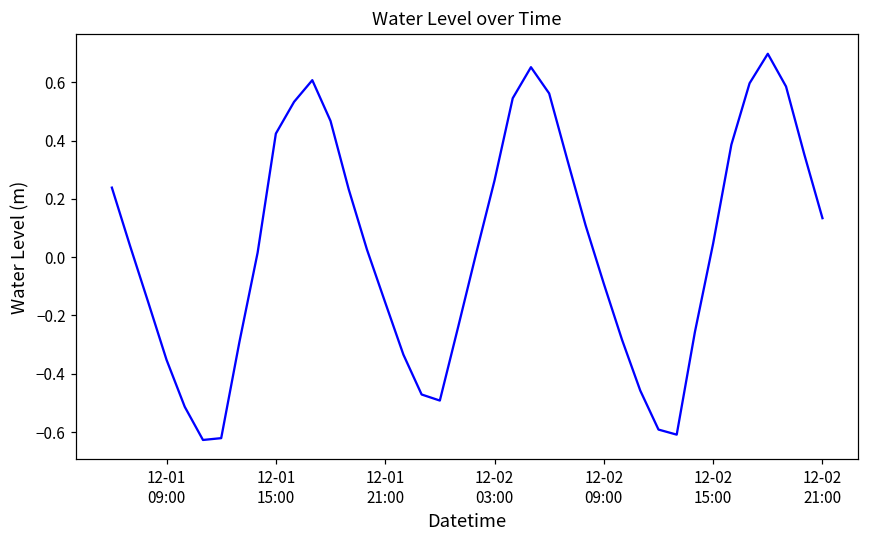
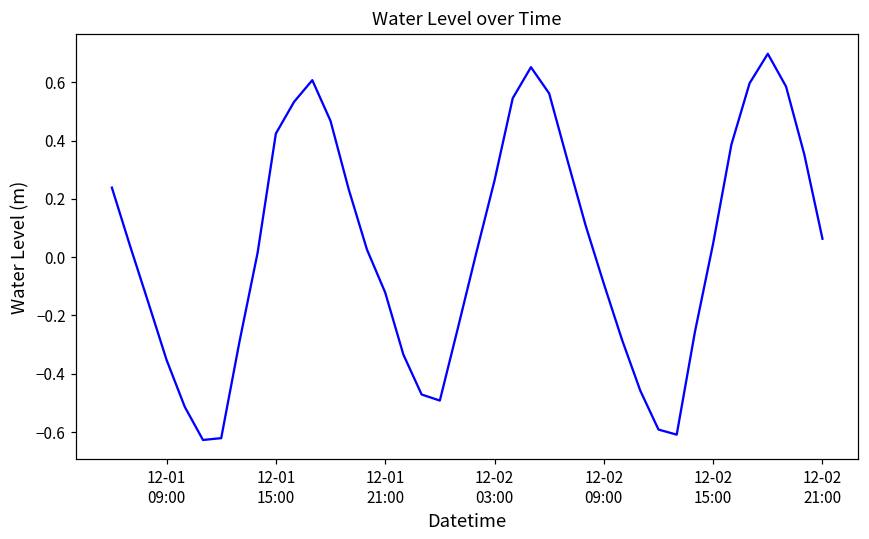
  {
    "12-01 09:00": -0.35,
    "12-01 15:00": 0.42,
-   "12-01 21:00": -0.16,
+   "12-01 21:00": -0.12,
    "12-02 03:00": 0.26,
    "12-02 09:00": -0.09,
    "12-02 15:00": 0.05,
-   "12-02 21:00": 0.13
+   "12-02 21:00": 0.06
  }
